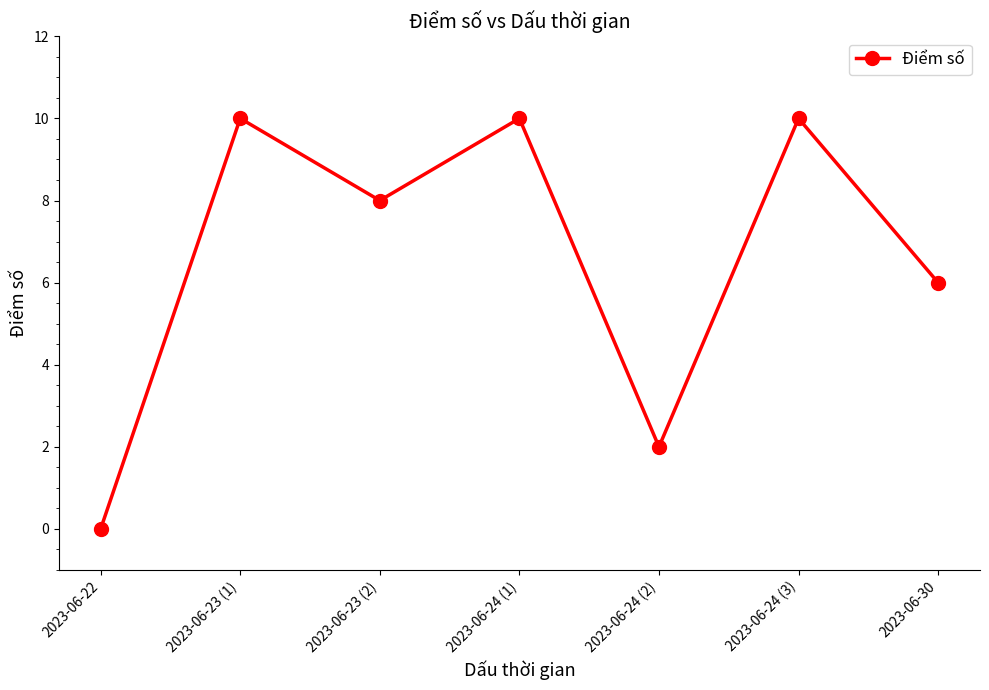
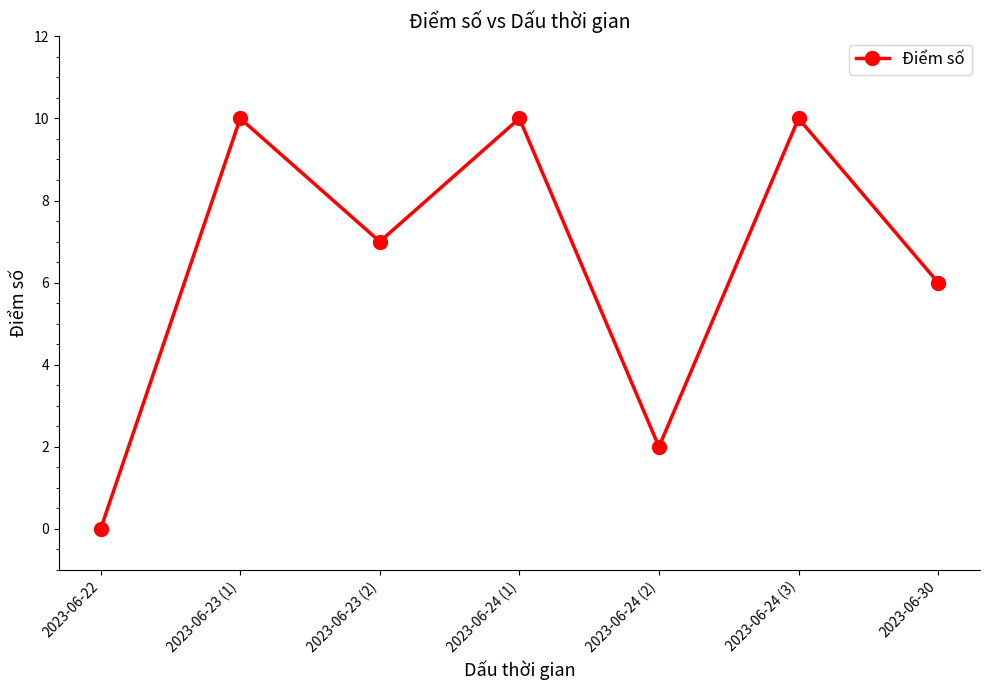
  {
    "2023-06-22": 0,
    "2023-06-23 (1)": 10,
-   "2023-06-23 (2)": 8,
+   "2023-06-23 (2)": 7,
    "2023-06-24 (1)": 10,
    "2023-06-24 (2)": 2,
    "2023-06-24 (3)": 10,
    "2023-06-30": 6
  }
